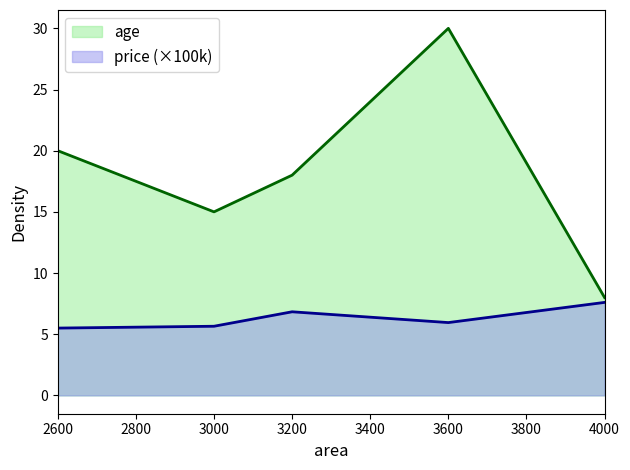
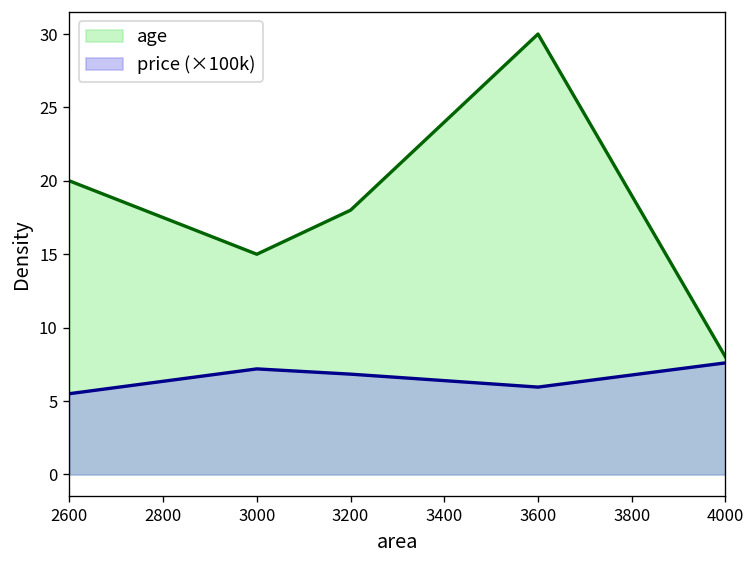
  {
    "age": {
      "2600": 20.0,
      "3000": 15.0,
      "3200": 18.0,
      "3600": 30.0,
      "4000": 8.0
    },
    "price (×100k)": {
      "2600": 5.5,
-     "3000": 5.7,
+     "3000": 7.2,
      "3200": 6.8,
      "3600": 6.0,
      "4000": 7.6
    }
  }
